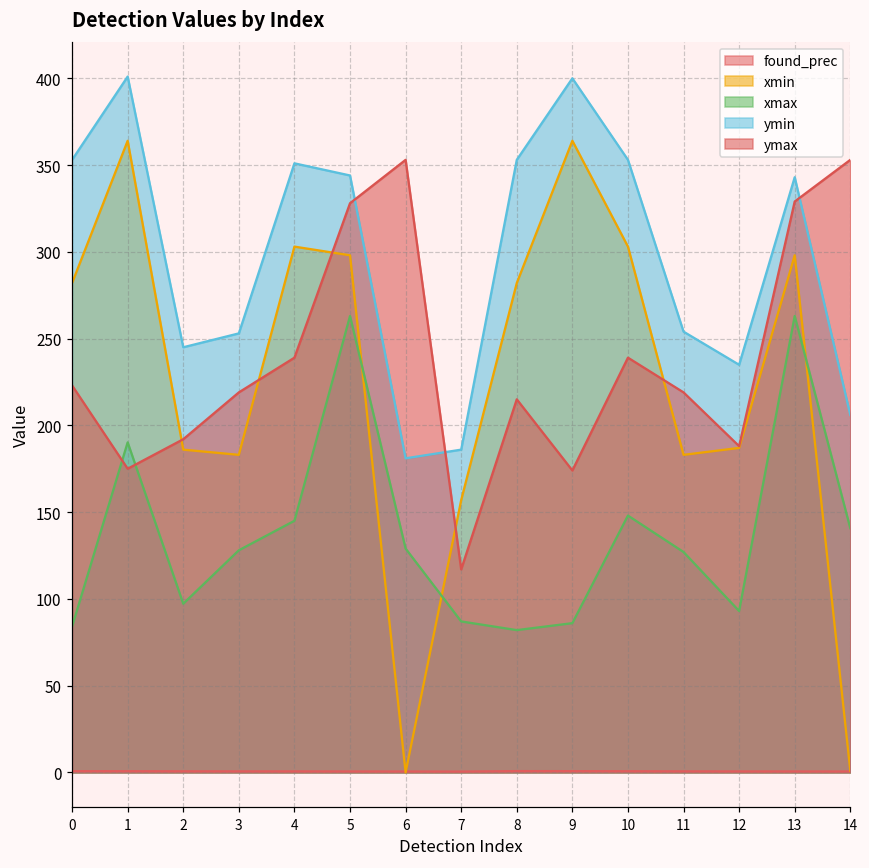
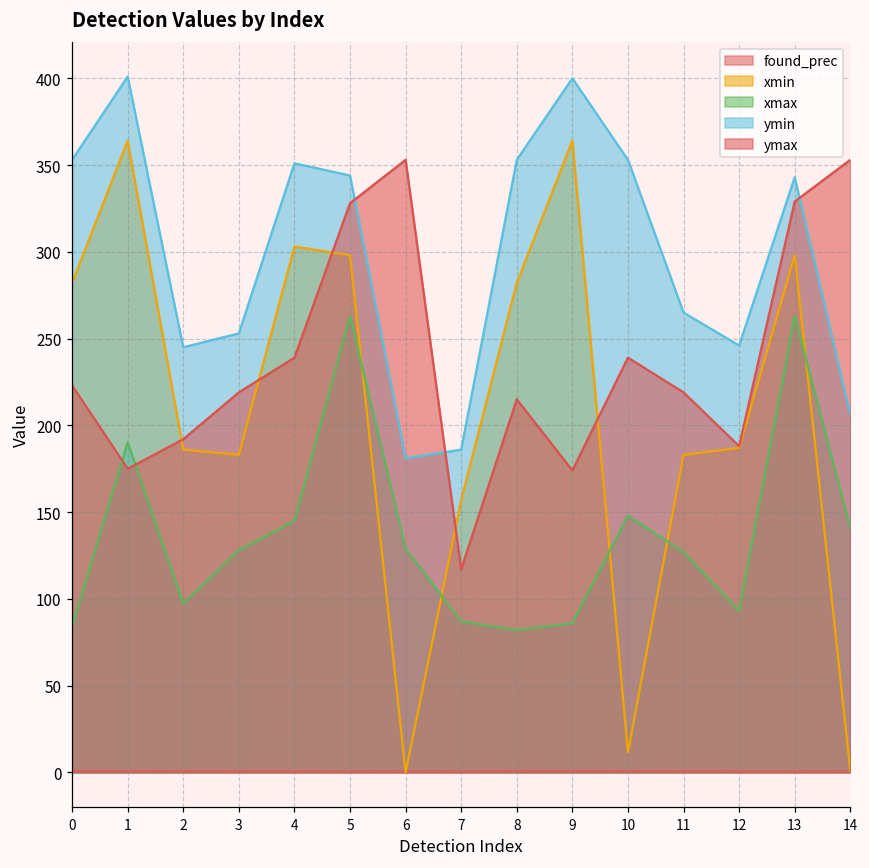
  {
    "xmin": {
      "0": 282,
      "1": 364,
      "2": 186,
      "3": 183,
      "4": 303,
      "5": 298,
      "7": 157,
      "8": 282,
      "9": 364,
-     "10": 303,
+     "10": 12,
      "11": 183,
      "13": 298
    },
    "xmax": {
      "0": 84,
      "1": 190,
      "2": 97,
      "3": 128,
      "4": 145,
      "5": 263,
      "6": 129,
      "7": 87,
      "8": 82,
      "9": 86,
      "10": 148,
      "11": 127,
      "12": 93,
      "13": 263,
      "14": 141
    },
    "ymin": {
      "0": 353,
      "1": 401,
      "2": 245,
      "3": 253,
      "4": 351,
      "5": 344,
      "6": 181,
      "7": 186,
      "8": 353,
      "9": 400,
      "10": 353,
-     "11": 254,
-     "12": 235,
+     "11": 265,
+     "12": 246,
      "13": 343,
      "14": 206
    }
  }
